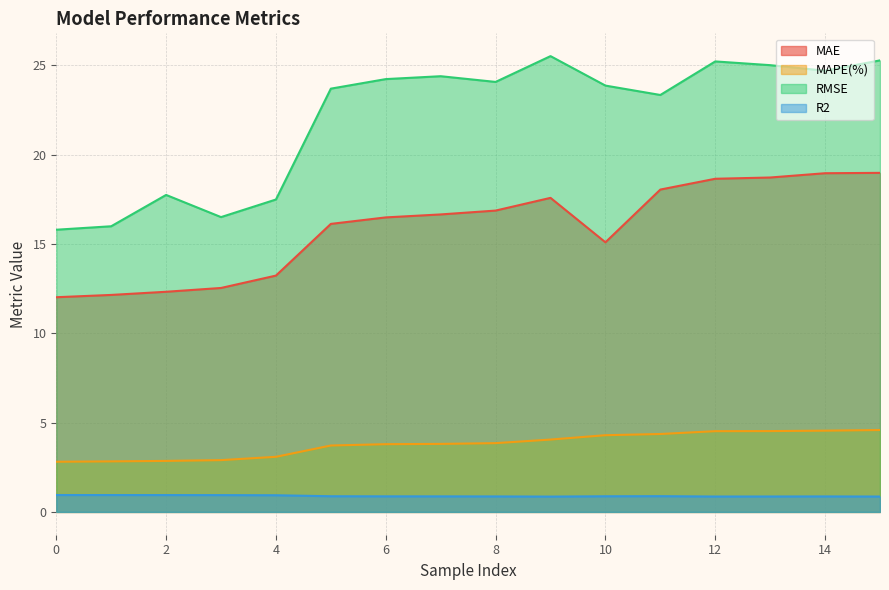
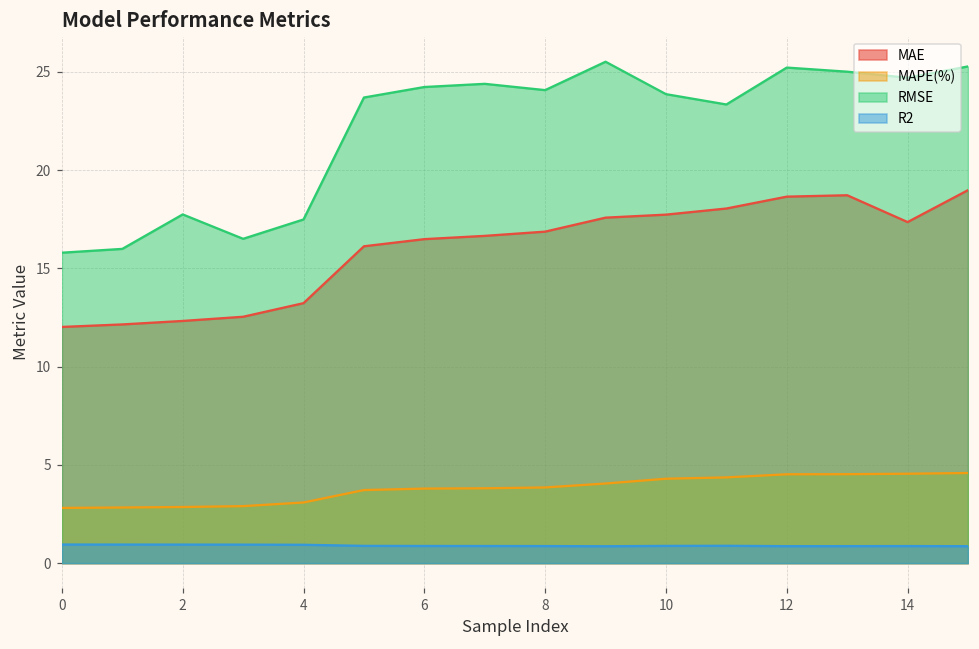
  {
    "MAE": {
      "0": 12.0,
      "2": 12.3,
      "4": 13.2,
      "6": 16.5,
      "8": 16.9,
-     "10": 15.1,
+     "10": 17.7,
      "12": 18.6,
-     "14": 19.0
+     "14": 17.4
    },
    "MAPE(%)": {
      "0": 2.8,
      "2": 2.9,
      "4": 3.1,
      "6": 3.8,
      "8": 3.9,
      "10": 4.3,
      "12": 4.5,
      "14": 4.5
    },
    "RMSE": {
      "0": 15.8,
      "2": 17.7,
      "4": 17.5,
      "6": 24.2,
      "8": 24.1,
      "10": 23.9,
      "12": 25.2
    },
    "R2": {
      "0": 0.9,
      "2": 0.9,
      "4": 0.9,
      "6": 0.9,
      "8": 0.9,
      "10": 0.9,
      "12": 0.9,
      "14": 0.9
    }
  }
